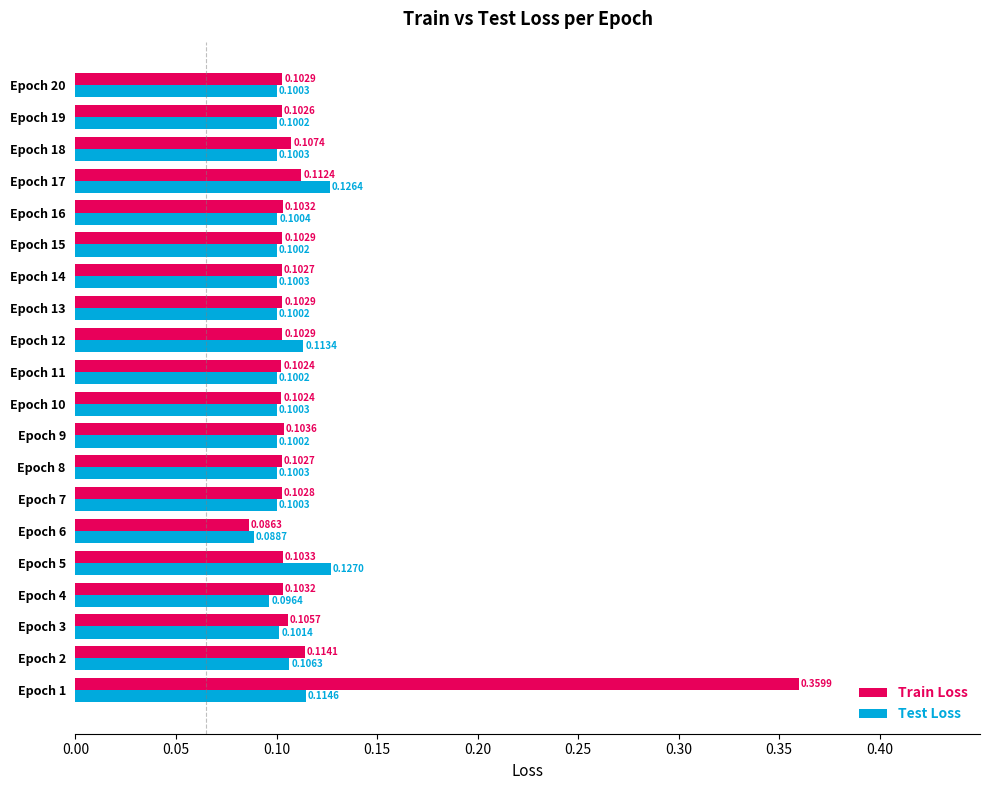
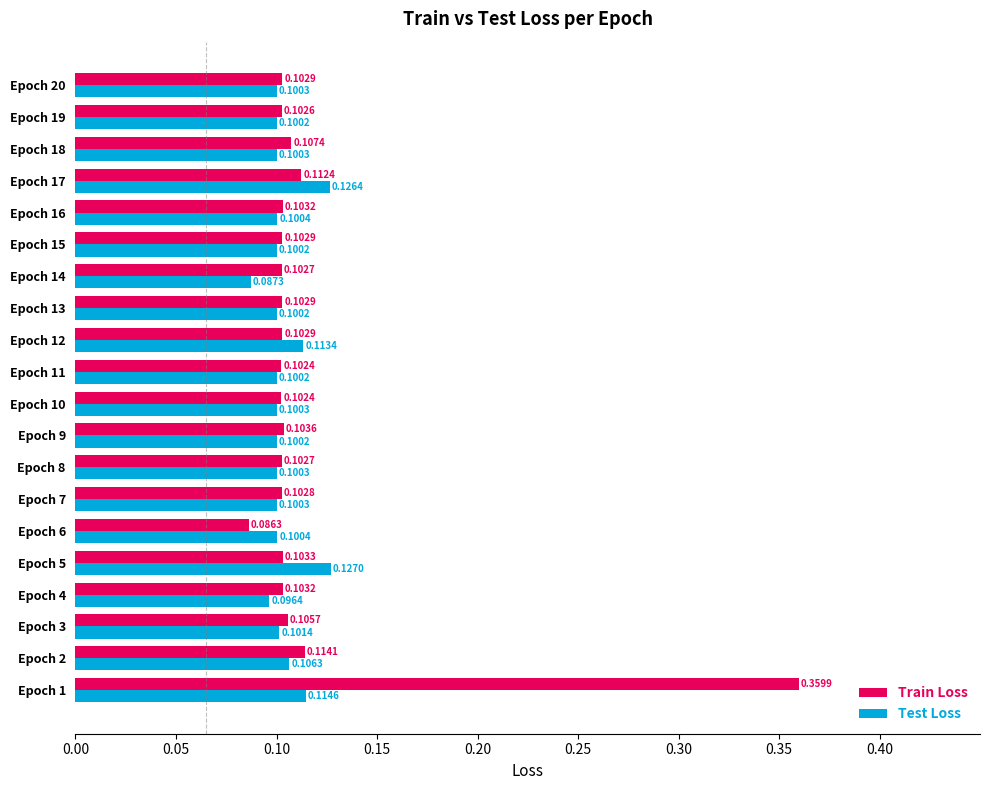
  {
    "Train Loss": {
      "Epoch 20": 0.1029,
      "Epoch 19": 0.1026,
      "Epoch 18": 0.1074,
      "Epoch 17": 0.1124,
      "Epoch 16": 0.1032,
      "Epoch 15": 0.1029,
      "Epoch 14": 0.1027,
      "Epoch 13": 0.1029,
      "Epoch 12": 0.1029,
      "Epoch 11": 0.1024,
      "Epoch 10": 0.1024,
      "Epoch 9": 0.1036,
      "Epoch 8": 0.1027,
      "Epoch 7": 0.1028,
      "Epoch 6": 0.0863,
      "Epoch 5": 0.1033,
      "Epoch 4": 0.1032,
      "Epoch 3": 0.1057,
      "Epoch 2": 0.1141,
      "Epoch 1": 0.3599
    },
    "Test Loss": {
      "Epoch 20": 0.1003,
      "Epoch 19": 0.1002,
      "Epoch 18": 0.1003,
      "Epoch 17": 0.1264,
      "Epoch 16": 0.1004,
      "Epoch 15": 0.1002,
-     "Epoch 14": 0.1003,
+     "Epoch 14": 0.0873,
      "Epoch 13": 0.1002,
      "Epoch 12": 0.1134,
      "Epoch 11": 0.1002,
      "Epoch 10": 0.1003,
      "Epoch 9": 0.1002,
      "Epoch 8": 0.1003,
      "Epoch 7": 0.1003,
-     "Epoch 6": 0.0887,
+     "Epoch 6": 0.1004,
      "Epoch 5": 0.1270,
      "Epoch 4": 0.0964,
      "Epoch 3": 0.1014,
      "Epoch 2": 0.1063,
      "Epoch 1": 0.1146
    }
  }
